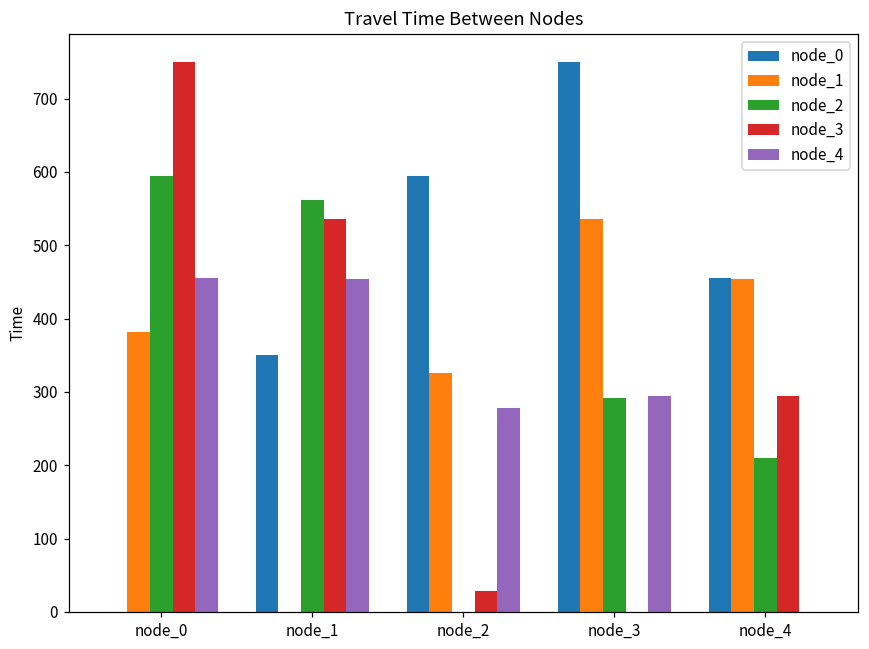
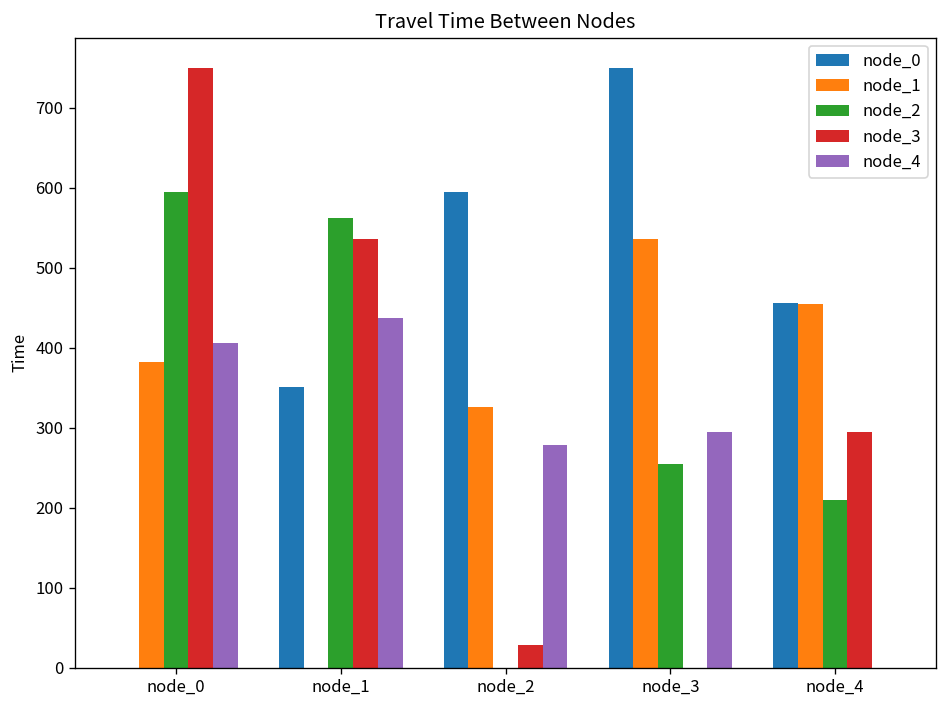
  {
    "node_0": {
      "node_0": 0,
      "node_1": 350,
      "node_2": 590,
      "node_3": 750,
      "node_4": 460
    },
    "node_1": {
      "node_0": 380,
      "node_1": 0,
      "node_2": 330,
      "node_3": 540,
      "node_4": 450
    },
    "node_2": {
      "node_0": 590,
      "node_1": 560,
      "node_2": 0,
-     "node_3": 290,
+     "node_3": 250,
      "node_4": 210
    },
    "node_3": {
      "node_0": 750,
      "node_1": 540,
      "node_2": 30,
      "node_3": 0,
      "node_4": 290
    },
    "node_4": {
-     "node_0": 460,
-     "node_1": 450,
+     "node_0": 410,
+     "node_1": 440,
      "node_2": 280,
      "node_3": 290,
      "node_4": 0
    }
  }
